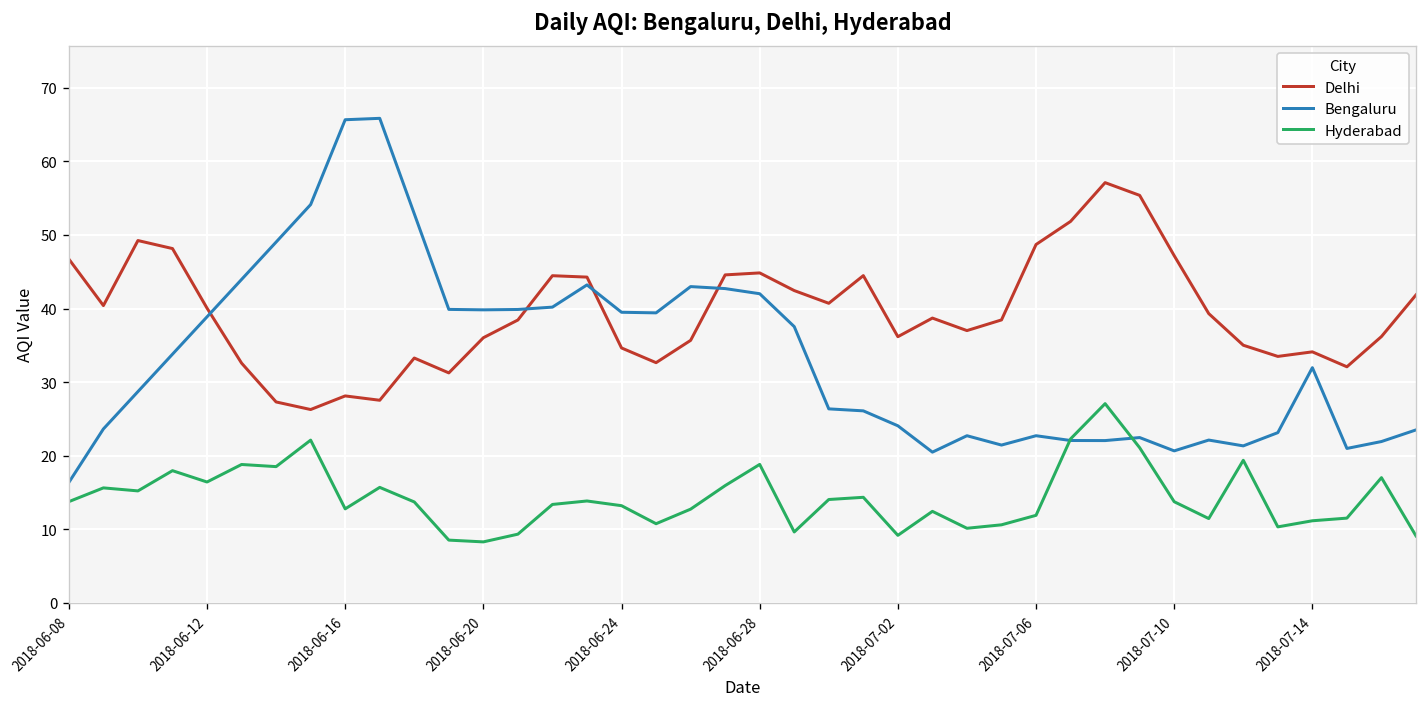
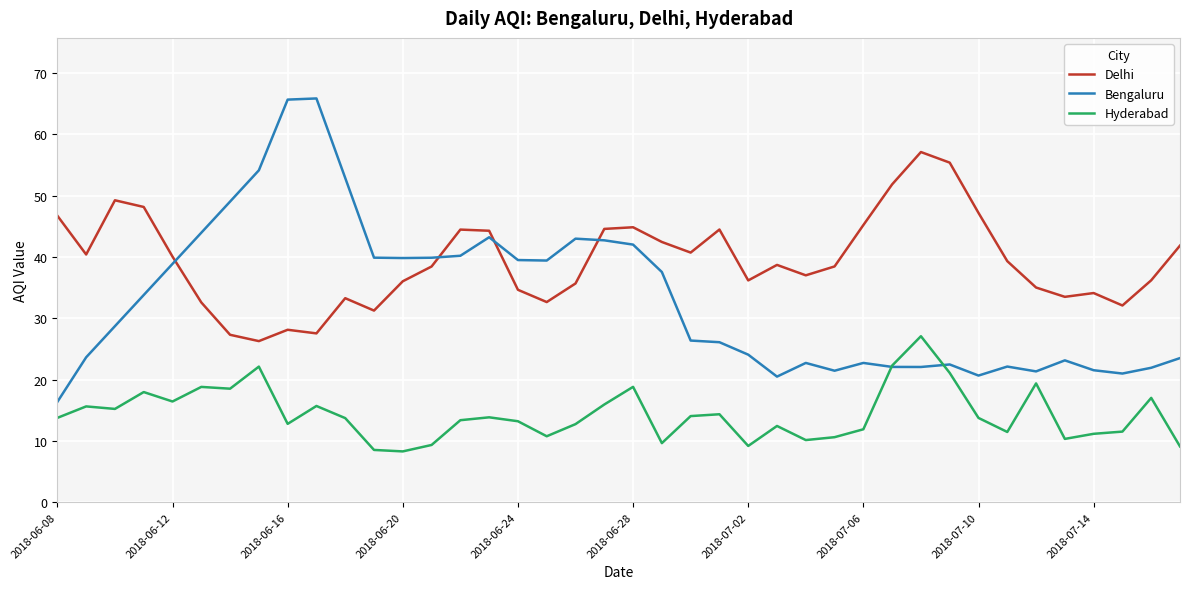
  {
    "Delhi": {
      "2018-06-08": 47,
      "2018-06-12": 40,
      "2018-06-16": 28,
      "2018-06-20": 36,
      "2018-06-24": 35,
      "2018-06-28": 45,
      "2018-07-02": 36,
-     "2018-07-06": 49,
+     "2018-07-06": 45,
      "2018-07-10": 47,
      "2018-07-14": 34
    },
    "Bengaluru": {
      "2018-06-08": 16,
      "2018-06-12": 39,
      "2018-06-16": 66,
      "2018-06-20": 40,
      "2018-06-24": 39,
      "2018-06-28": 42,
      "2018-07-02": 24,
      "2018-07-06": 23,
      "2018-07-10": 21,
-     "2018-07-14": 32
+     "2018-07-14": 22
    },
    "Hyderabad": {
      "2018-06-08": 14,
      "2018-06-12": 16,
      "2018-06-16": 13,
      "2018-06-20": 8,
      "2018-06-24": 13,
      "2018-06-28": 19,
      "2018-07-02": 9,
      "2018-07-06": 12,
      "2018-07-10": 14,
      "2018-07-14": 11
    }
  }
